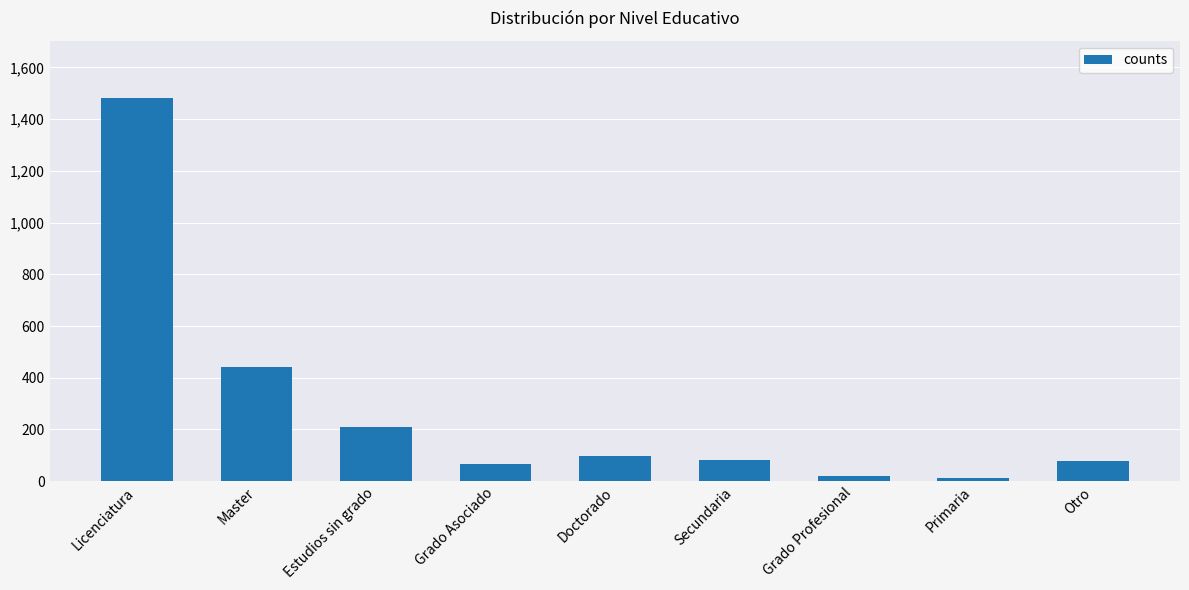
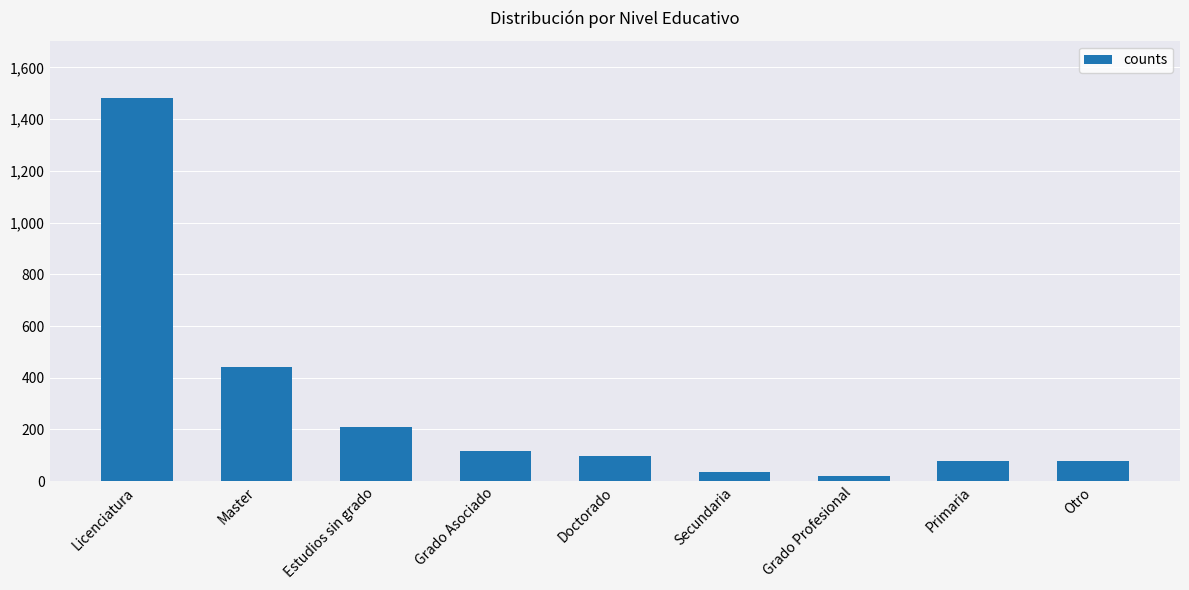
  {
    "Licenciatura": "1,480",
    "Master": "440",
    "Estudios sin grado": "210",
-   "Grado Asociado": "70",
+   "Grado Asociado": "120",
    "Doctorado": "100",
-   "Secundaria": "80",
+   "Secundaria": "40",
    "Grado Profesional": "20",
-   "Primaria": "10",
+   "Primaria": "80",
    "Otro": "80"
  }
